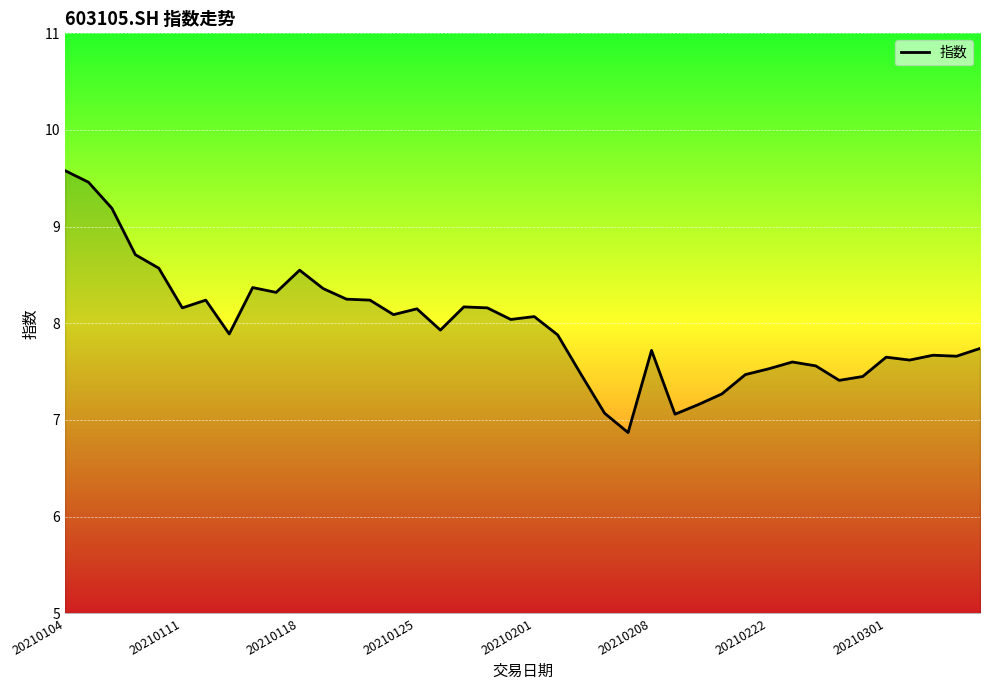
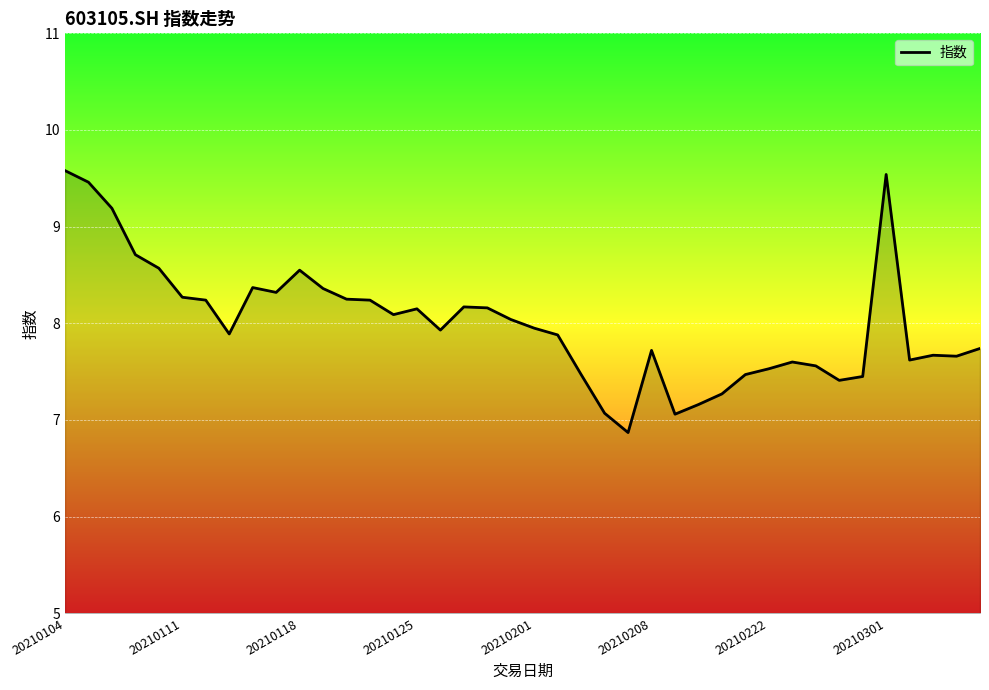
  {
    "20210104": 9.6,
-   "20210111": 8.2,
+   "20210111": 8.3,
    "20210118": 8.6,
    "20210125": 8.2,
-   "20210201": 8.1,
+   "20210201": 8.0,
    "20210208": 7.7,
    "20210222": 7.5,
-   "20210301": 7.7
+   "20210301": 9.5
  }
